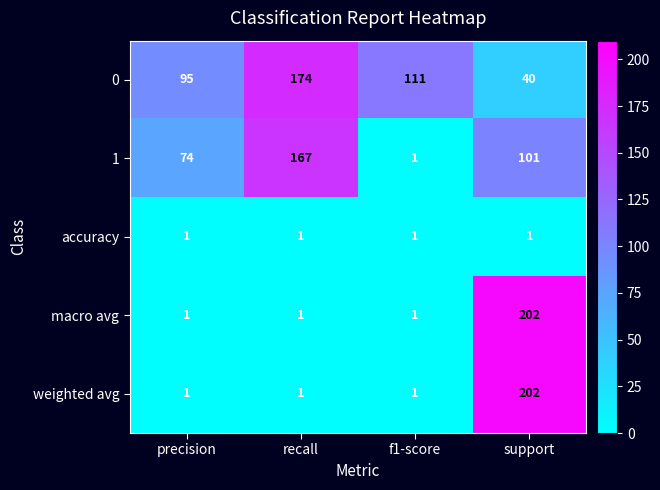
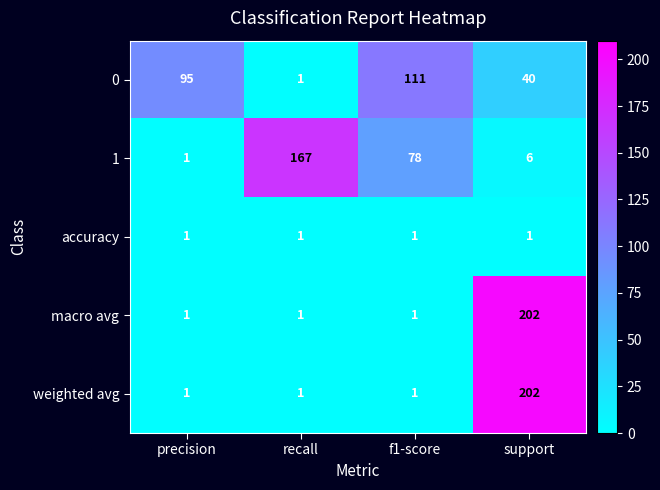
  {
    "0": {
      "precision": 95,
-     "recall": 174,
+     "recall": 1,
      "f1-score": 111,
      "support": 40
    },
    "1": {
-     "precision": 74,
+     "precision": 1,
      "recall": 167,
-     "f1-score": 1,
-     "support": 101
+     "f1-score": 78,
+     "support": 6
    },
    "accuracy": {
      "precision": 1,
      "recall": 1,
      "f1-score": 1,
      "support": 1
    },
    "macro avg": {
      "precision": 1,
      "recall": 1,
      "f1-score": 1,
      "support": 202
    },
    "weighted avg": {
      "precision": 1,
      "recall": 1,
      "f1-score": 1,
      "support": 202
    }
  }
